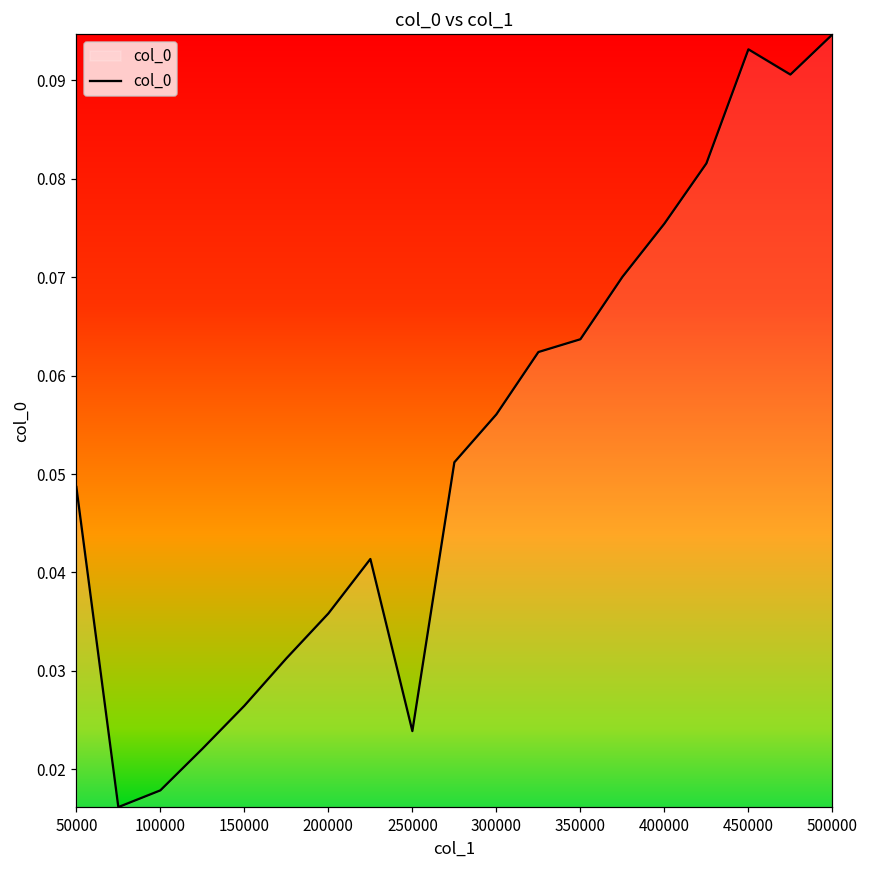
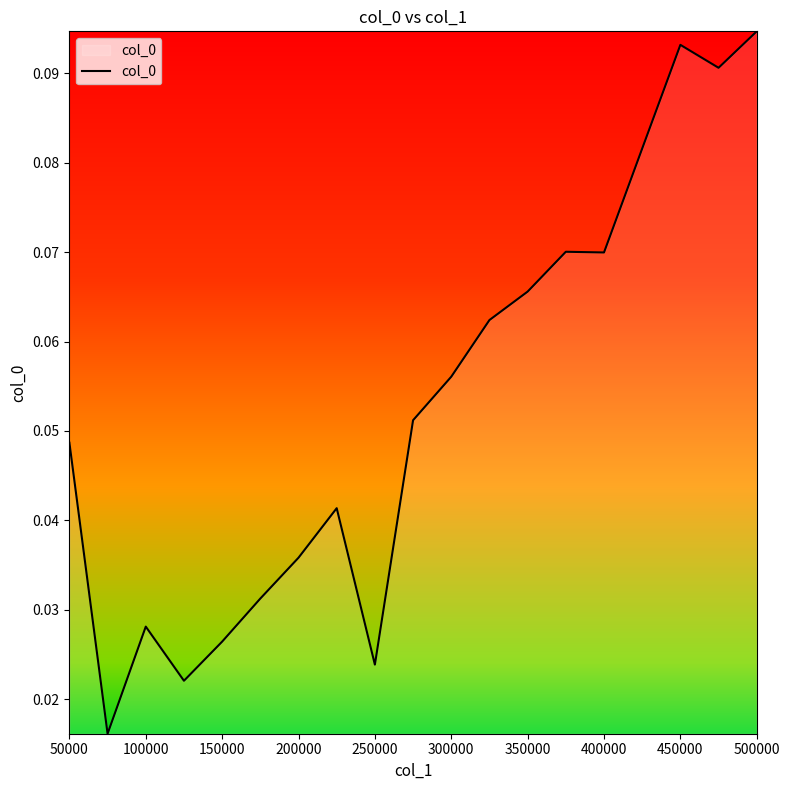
  {
    "50000": 0.049,
-   "100000": 0.018,
+   "100000": 0.028,
    "150000": 0.026,
    "200000": 0.036,
    "250000": 0.024,
    "300000": 0.056,
-   "350000": 0.064,
-   "400000": 0.075,
+   "350000": 0.066,
+   "400000": 0.070,
    "450000": 0.093,
    "500000": 0.095
  }
